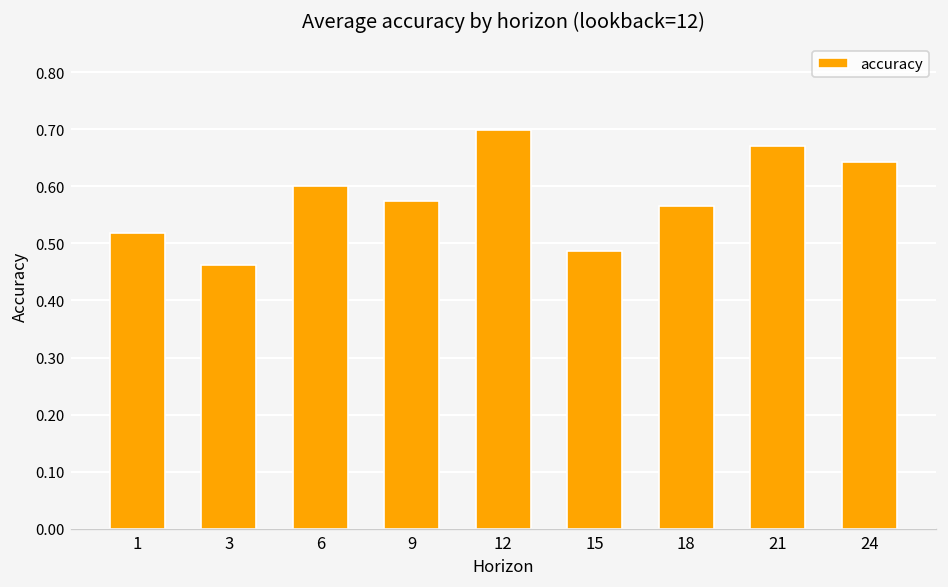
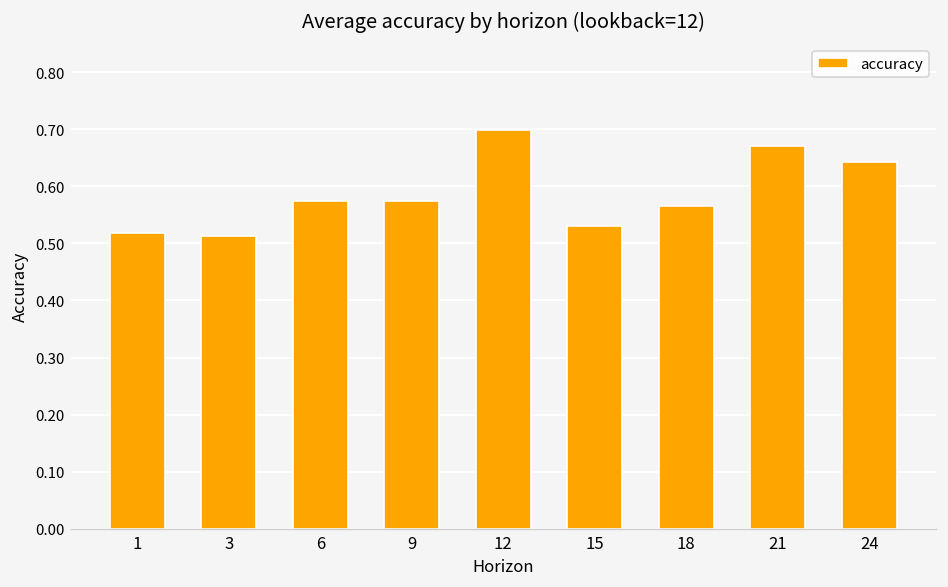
  {
    "1": 0.52,
-   "3": 0.46,
-   "6": 0.60,
+   "3": 0.51,
+   "6": 0.57,
    "9": 0.57,
    "12": 0.70,
-   "15": 0.49,
+   "15": 0.53,
    "18": 0.57,
    "21": 0.67,
    "24": 0.64
  }
